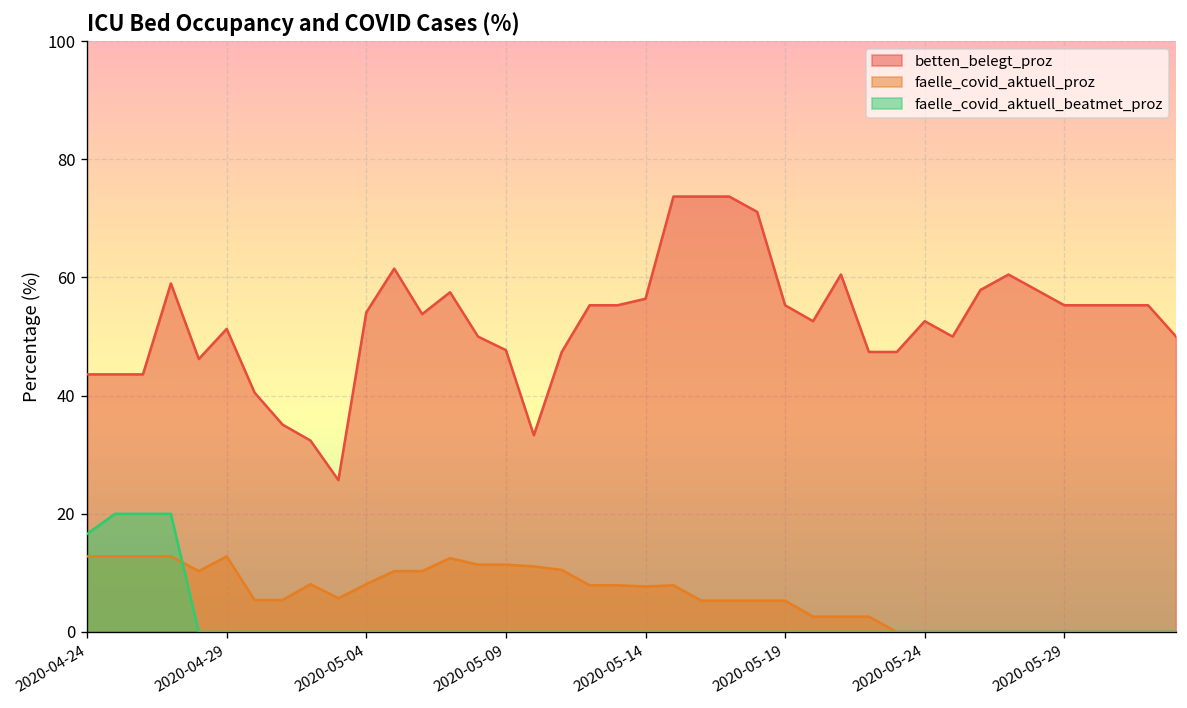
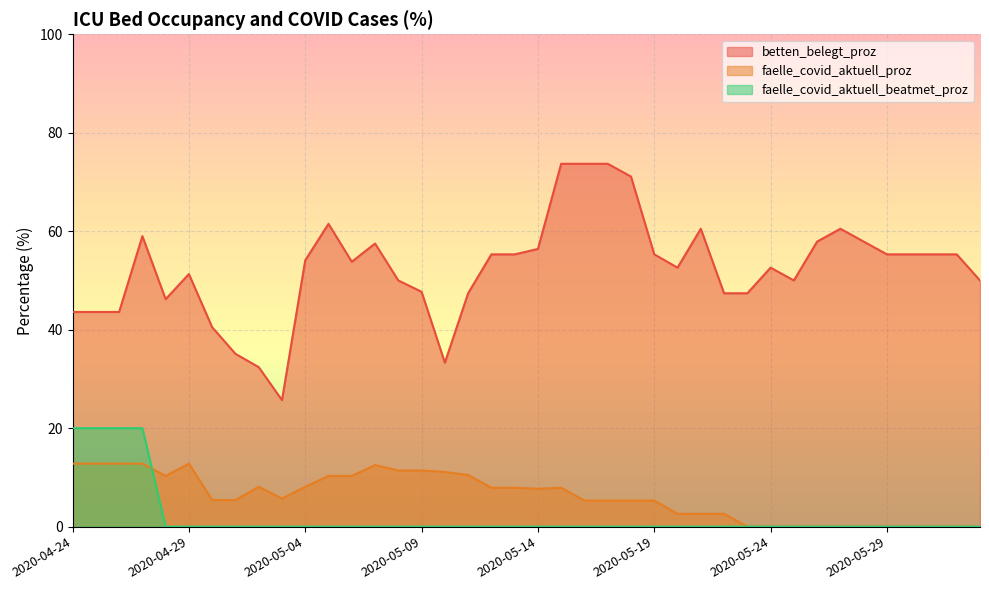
  {
    "faelle_covid_aktuell_beatmet_proz": {
-     "2020-04-24": 17,
+     "2020-04-24": 20,
      "2020-04-29": 0,
      "2020-05-04": 0,
      "2020-05-09": 0,
      "2020-05-14": 0,
      "2020-05-19": 0
    }
  }
